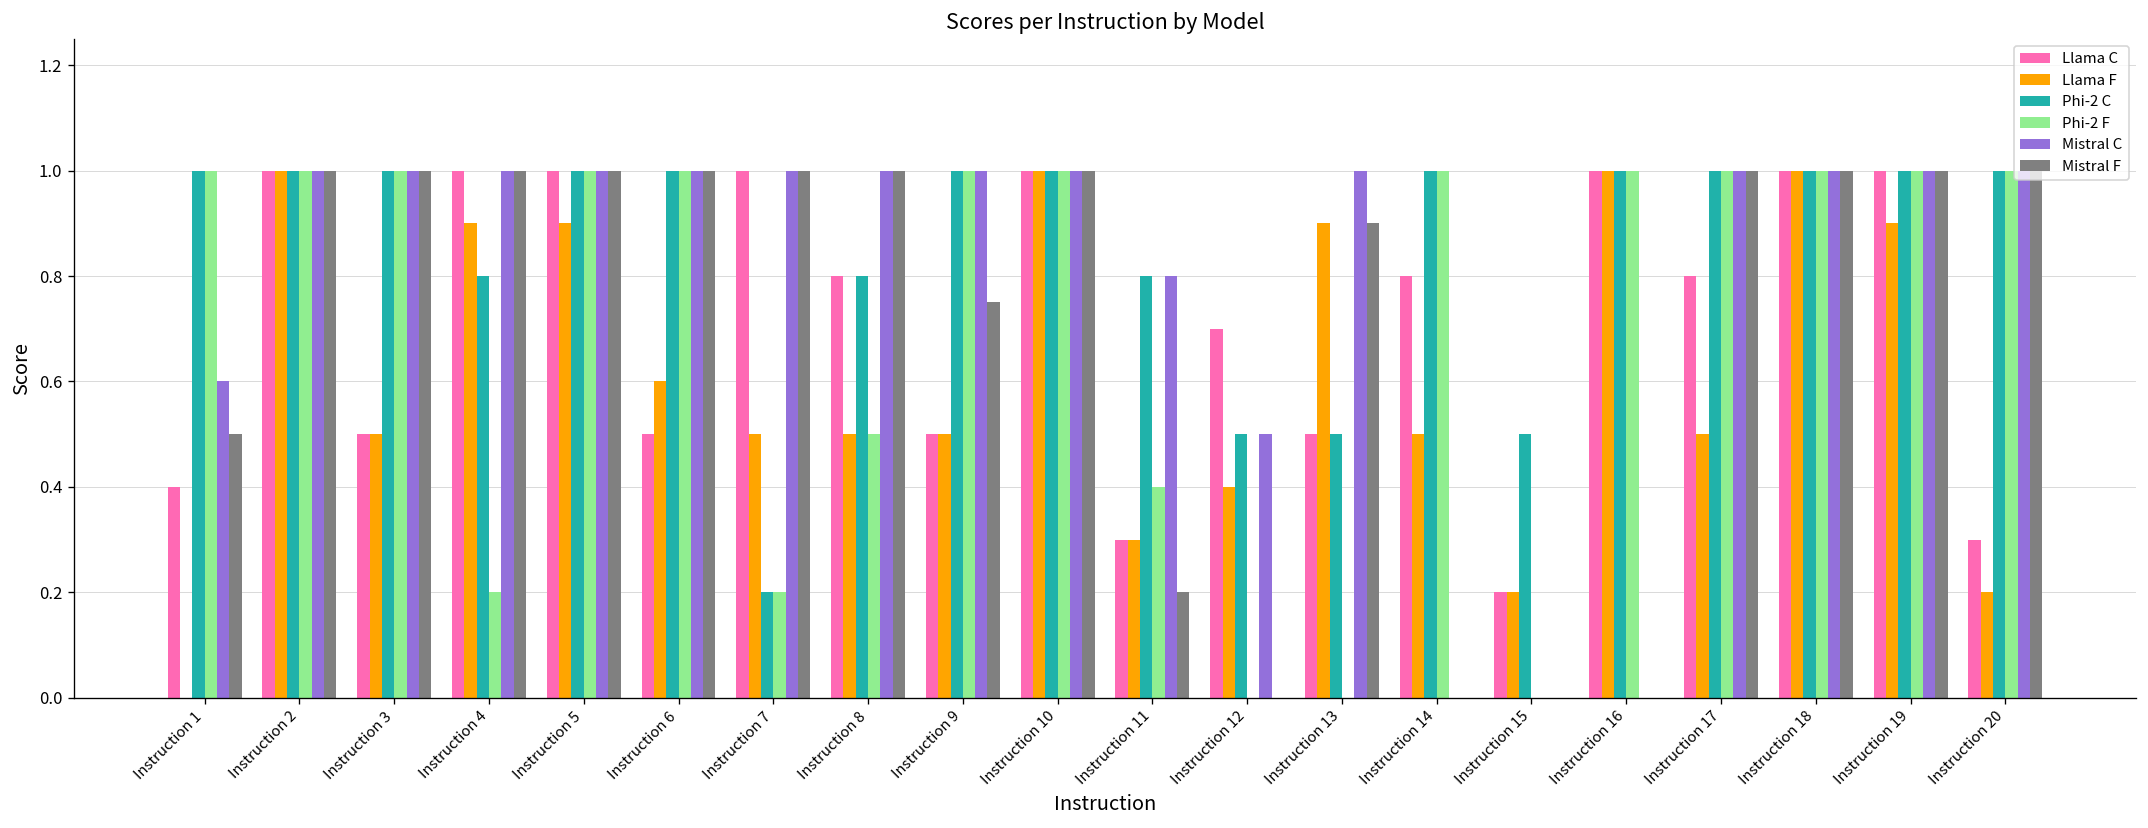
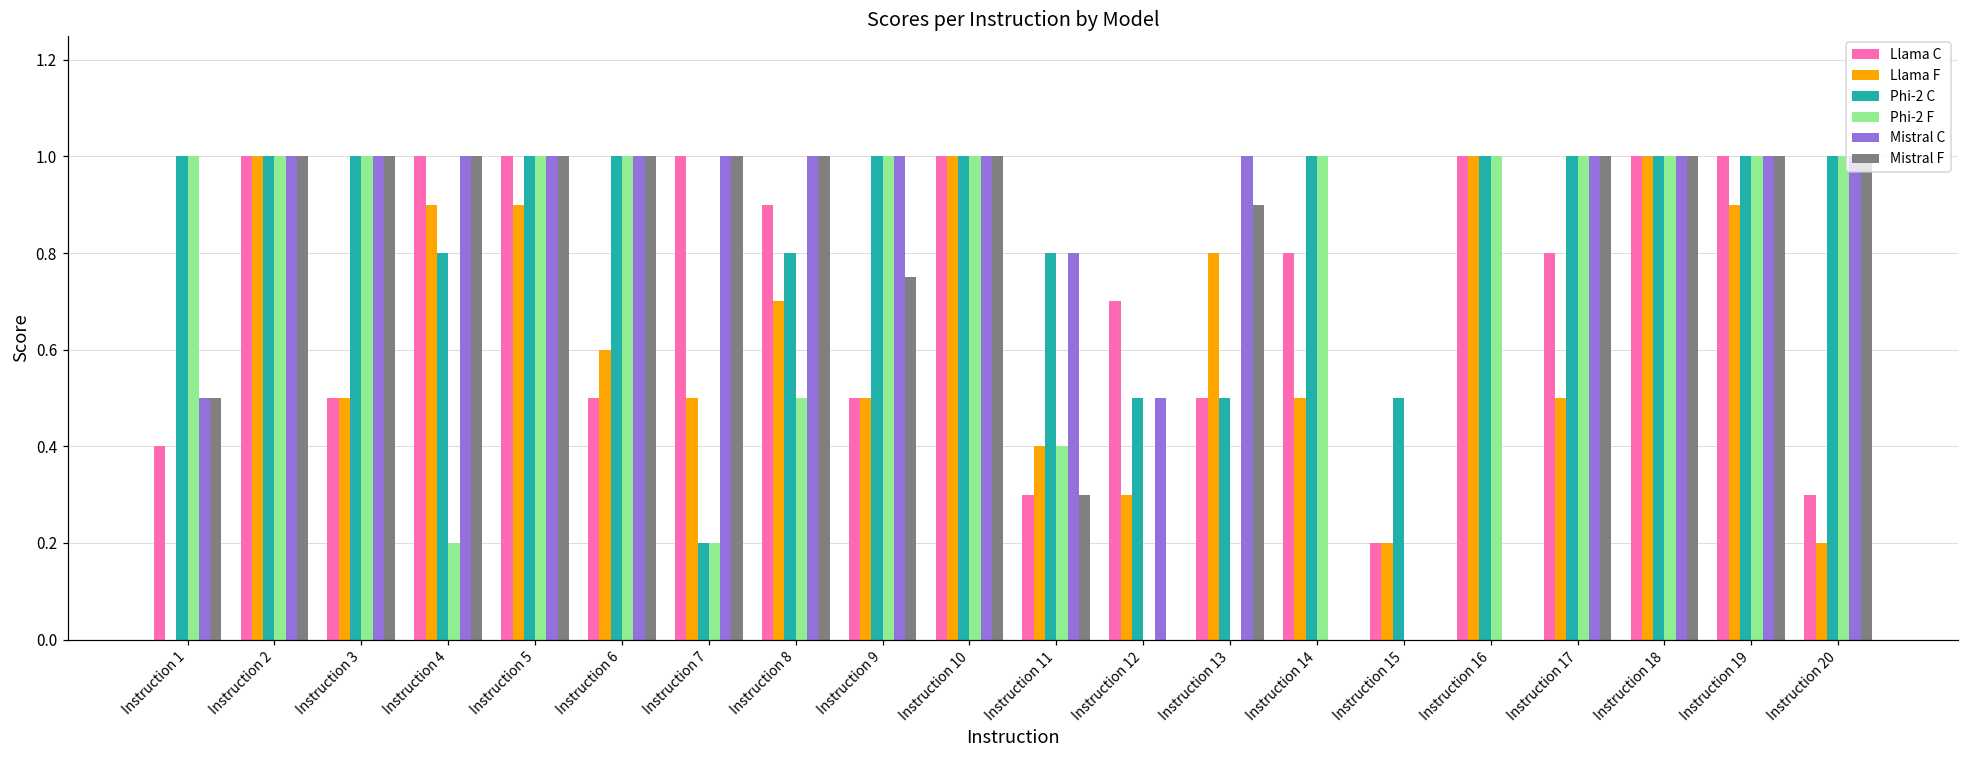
  {
    "Llama C": {
      "Instruction 1": 0.4,
      "Instruction 2": 1.0,
      "Instruction 3": 0.5,
      "Instruction 4": 1.0,
      "Instruction 5": 1.0,
      "Instruction 6": 0.5,
      "Instruction 7": 1.0,
-     "Instruction 8": 0.8,
+     "Instruction 8": 0.9,
      "Instruction 9": 0.5,
      "Instruction 10": 1.0,
      "Instruction 11": 0.3,
      "Instruction 12": 0.7,
      "Instruction 13": 0.5,
      "Instruction 14": 0.8,
      "Instruction 15": 0.2,
      "Instruction 16": 1.0,
      "Instruction 17": 0.8,
      "Instruction 18": 1.0,
      "Instruction 19": 1.0,
      "Instruction 20": 0.3
    },
    "Llama F": {
      "Instruction 1": 0.0,
      "Instruction 2": 1.0,
      "Instruction 3": 0.5,
      "Instruction 4": 0.9,
      "Instruction 5": 0.9,
      "Instruction 6": 0.6,
      "Instruction 7": 0.5,
-     "Instruction 8": 0.5,
+     "Instruction 8": 0.7,
      "Instruction 9": 0.5,
      "Instruction 10": 1.0,
-     "Instruction 11": 0.3,
-     "Instruction 12": 0.4,
-     "Instruction 13": 0.9,
+     "Instruction 11": 0.4,
+     "Instruction 12": 0.3,
+     "Instruction 13": 0.8,
      "Instruction 14": 0.5,
      "Instruction 15": 0.2,
      "Instruction 16": 1.0,
      "Instruction 17": 0.5,
      "Instruction 18": 1.0,
      "Instruction 19": 0.9,
      "Instruction 20": 0.2
    },
    "Phi-2 C": {
      "Instruction 1": 1.0,
      "Instruction 2": 1.0,
      "Instruction 3": 1.0,
      "Instruction 4": 0.8,
      "Instruction 5": 1.0,
      "Instruction 6": 1.0,
      "Instruction 7": 0.2,
      "Instruction 8": 0.8,
      "Instruction 9": 1.0,
      "Instruction 10": 1.0,
      "Instruction 11": 0.8,
      "Instruction 12": 0.5,
      "Instruction 13": 0.5,
      "Instruction 14": 1.0,
      "Instruction 15": 0.5,
      "Instruction 16": 1.0,
      "Instruction 17": 1.0,
      "Instruction 18": 1.0,
      "Instruction 19": 1.0,
      "Instruction 20": 1.0
    },
    "Phi-2 F": {
      "Instruction 1": 1.0,
      "Instruction 2": 1.0,
      "Instruction 3": 1.0,
      "Instruction 4": 0.2,
      "Instruction 5": 1.0,
      "Instruction 6": 1.0,
      "Instruction 7": 0.2,
      "Instruction 8": 0.5,
      "Instruction 9": 1.0,
      "Instruction 10": 1.0,
      "Instruction 11": 0.4,
      "Instruction 12": 0.0,
      "Instruction 13": 0.0,
      "Instruction 14": 1.0,
      "Instruction 15": 0.0,
      "Instruction 16": 1.0,
      "Instruction 17": 1.0,
      "Instruction 18": 1.0,
      "Instruction 19": 1.0,
      "Instruction 20": 1.0
    },
    "Mistral C": {
-     "Instruction 1": 0.6,
+     "Instruction 1": 0.5,
      "Instruction 2": 1.0,
      "Instruction 3": 1.0,
      "Instruction 4": 1.0,
      "Instruction 5": 1.0,
      "Instruction 6": 1.0,
      "Instruction 7": 1.0,
      "Instruction 8": 1.0,
      "Instruction 9": 1.0,
      "Instruction 10": 1.0,
      "Instruction 11": 0.8,
      "Instruction 12": 0.5,
      "Instruction 13": 1.0,
      "Instruction 14": 0.0,
      "Instruction 15": 0.0,
      "Instruction 16": 0.0,
      "Instruction 17": 1.0,
      "Instruction 18": 1.0,
      "Instruction 19": 1.0
    },
    "Mistral F": {
      "Instruction 1": 0.5,
      "Instruction 2": 1.0,
      "Instruction 3": 1.0,
      "Instruction 4": 1.0,
      "Instruction 5": 1.0,
      "Instruction 6": 1.0,
      "Instruction 7": 1.0,
      "Instruction 8": 1.0,
      "Instruction 9": 0.75,
      "Instruction 10": 1.0,
-     "Instruction 11": 0.2,
+     "Instruction 11": 0.3,
      "Instruction 12": 0.0,
      "Instruction 13": 0.9,
      "Instruction 14": 0.0,
      "Instruction 15": 0.0,
      "Instruction 16": 0.0,
      "Instruction 17": 1.0,
      "Instruction 18": 1.0,
      "Instruction 19": 1.0
    }
  }
